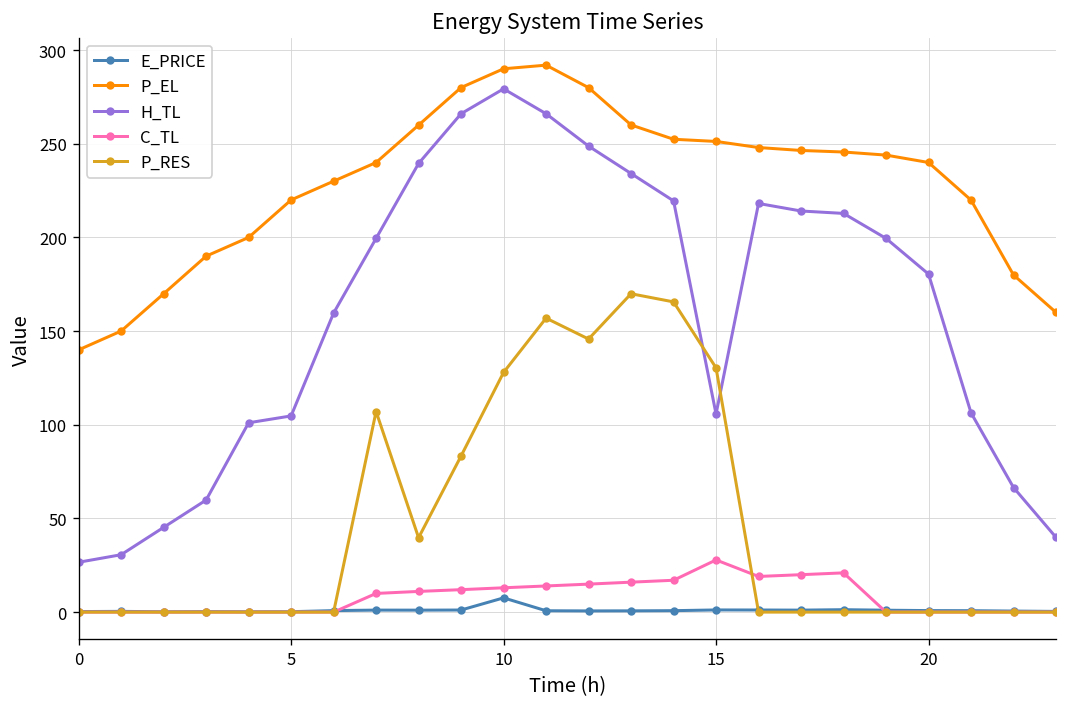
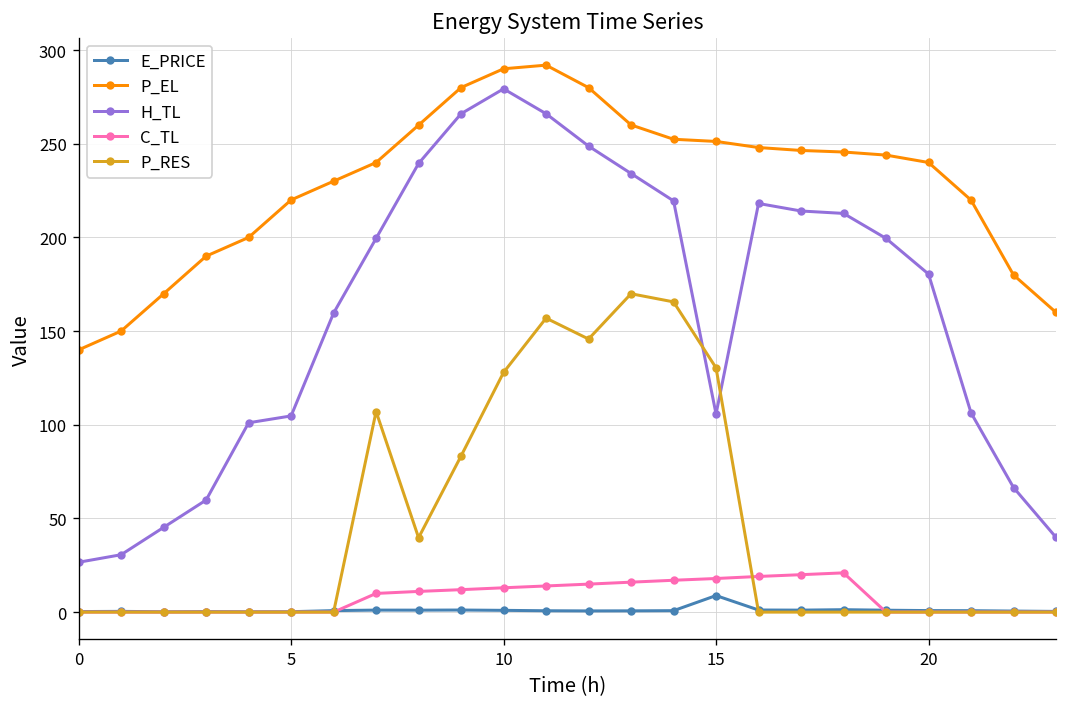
  {
    "E_PRICE": {
-     "10": 8,
-     "15": 1
+     "10": 1,
+     "15": 9
    },
    "H_TL": {
      "0": 27,
      "5": 105,
      "10": 279,
      "15": 106,
      "20": 180
    },
    "C_TL": {
      "10": 13,
-     "15": 28
+     "15": 18
    }
  }
